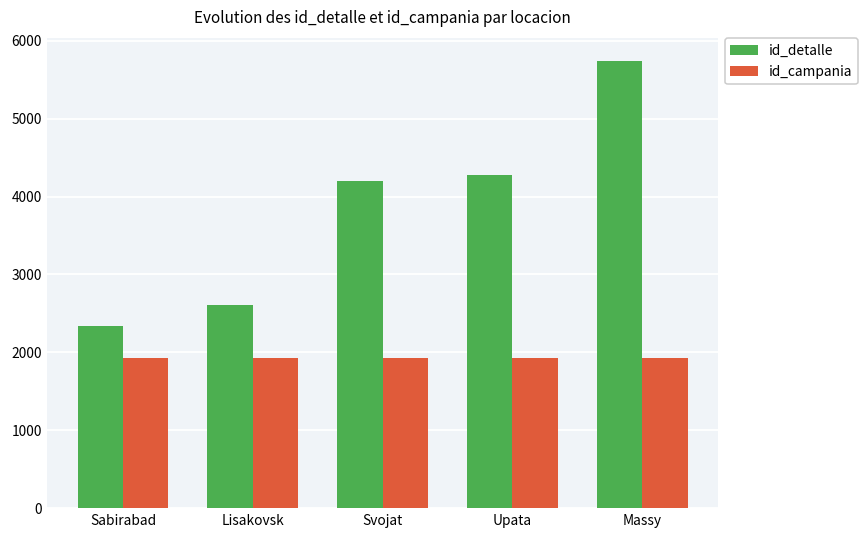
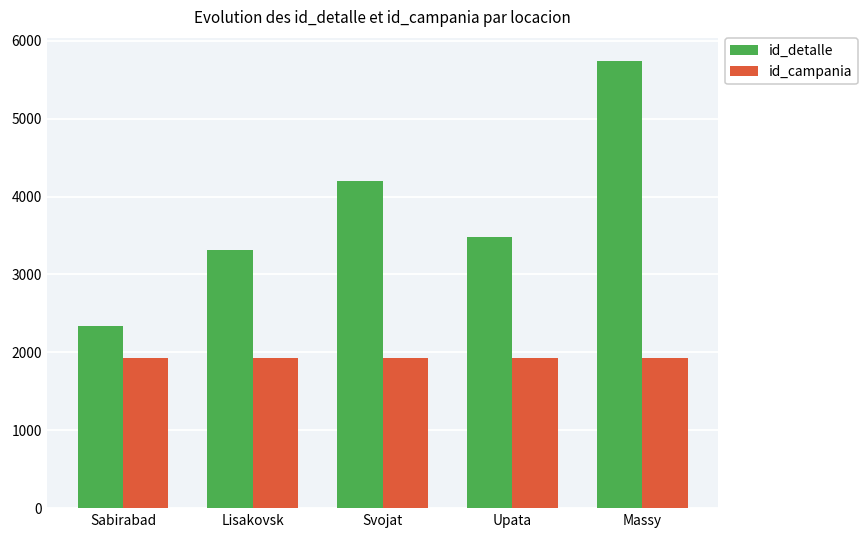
  {
    "id_detalle": {
      "Sabirabad": 2300,
-     "Lisakovsk": 2600,
+     "Lisakovsk": 3300,
      "Svojat": 4200,
-     "Upata": 4300,
+     "Upata": 3500,
      "Massy": 5700
    },
    "id_campania": {
      "Sabirabad": 1900,
      "Lisakovsk": 1900,
      "Svojat": 1900,
      "Upata": 1900,
      "Massy": 1900
    }
  }
